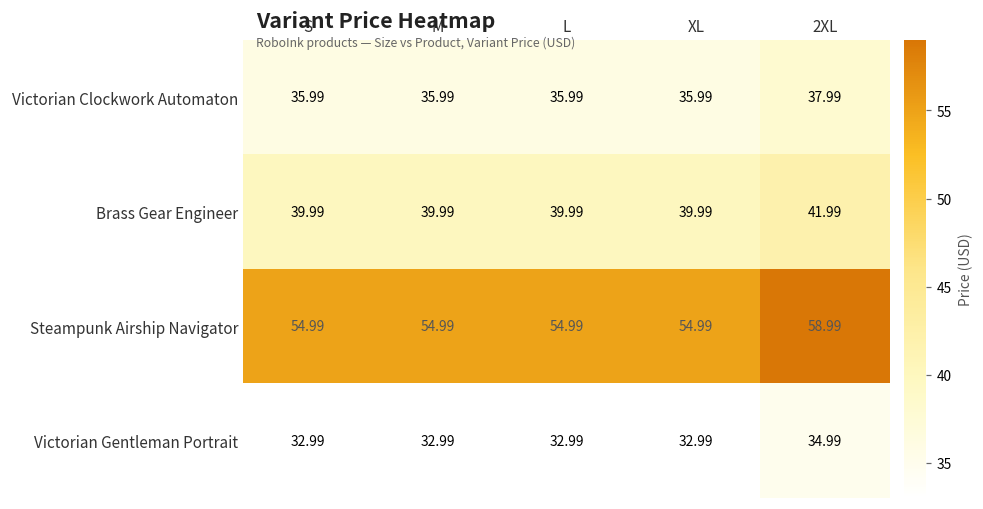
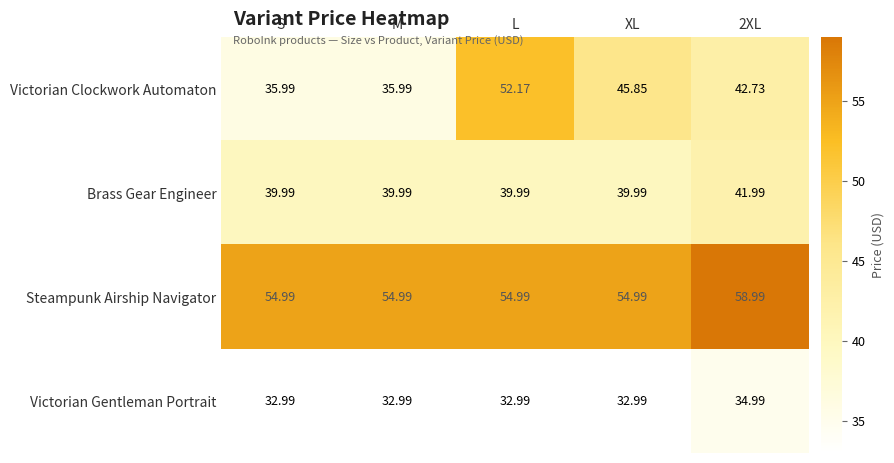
  {
    "Victorian Clockwork Automaton": {
      "S": 35.99,
      "M": 35.99,
-     "L": 35.99,
-     "XL": 35.99,
-     "2XL": 37.99
+     "L": 52.17,
+     "XL": 45.85,
+     "2XL": 42.73
    },
    "Brass Gear Engineer": {
      "S": 39.99,
      "M": 39.99,
      "L": 39.99,
      "XL": 39.99,
      "2XL": 41.99
    },
    "Steampunk Airship Navigator": {
      "S": 54.99,
      "M": 54.99,
      "L": 54.99,
      "XL": 54.99,
      "2XL": 58.99
    },
    "Victorian Gentleman Portrait": {
      "S": 32.99,
      "M": 32.99,
      "L": 32.99,
      "XL": 32.99,
      "2XL": 34.99
    }
  }
